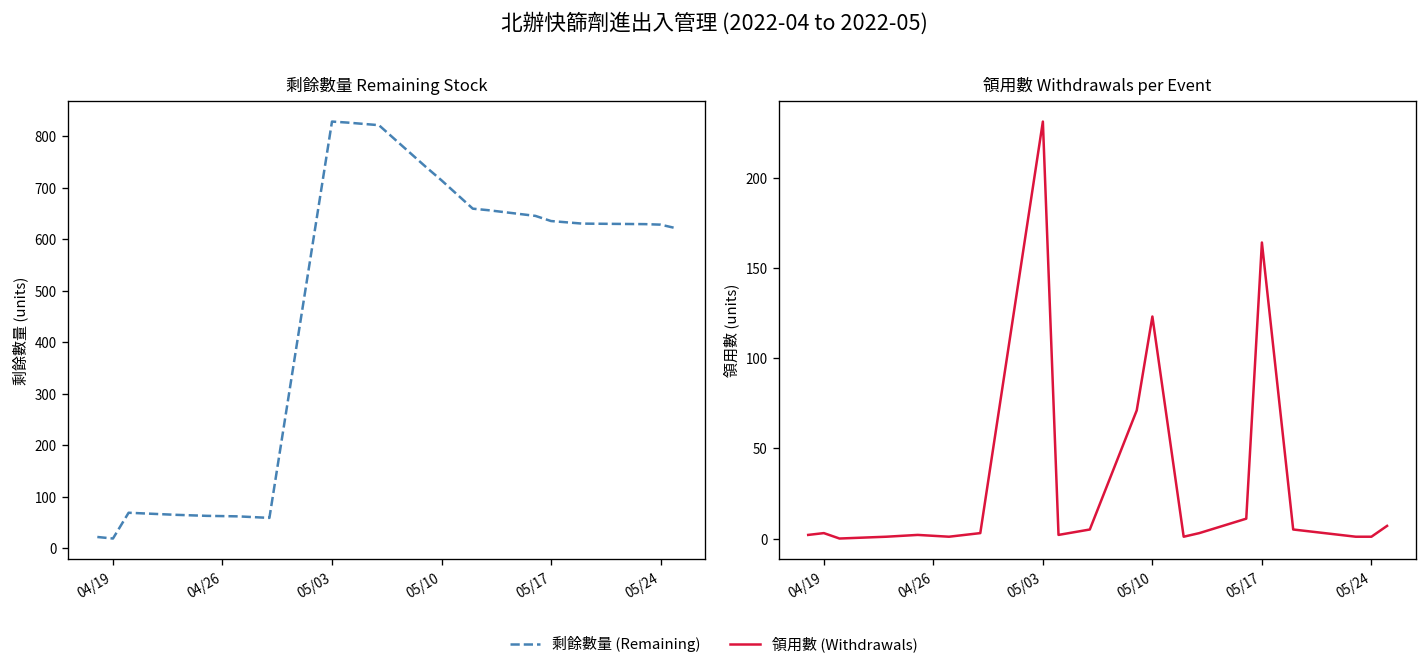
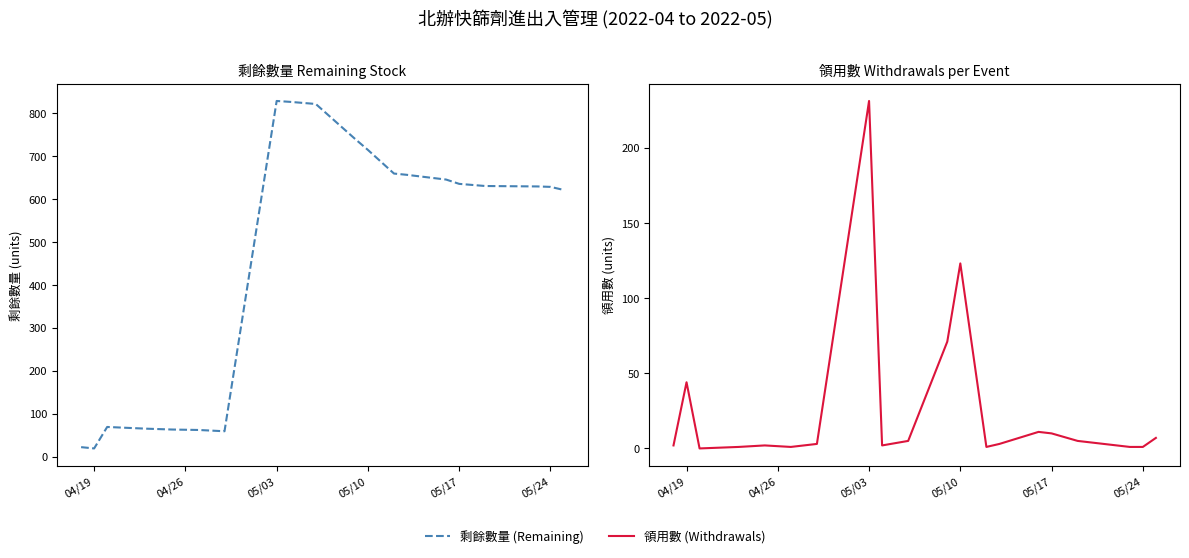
  {
    "剩餘數量 Remaining Stock": {
      "04/19": 20,
      "05/03": 830,
      "05/10": 710,
      "05/17": 640,
      "05/24": 630
    },
    "領用數 Withdrawals per Event": {
-     "04/19": 3,
+     "04/19": 44,
      "05/03": 231,
      "05/10": 123,
-     "05/17": 164,
+     "05/17": 10,
      "05/24": 1
    }
  }
